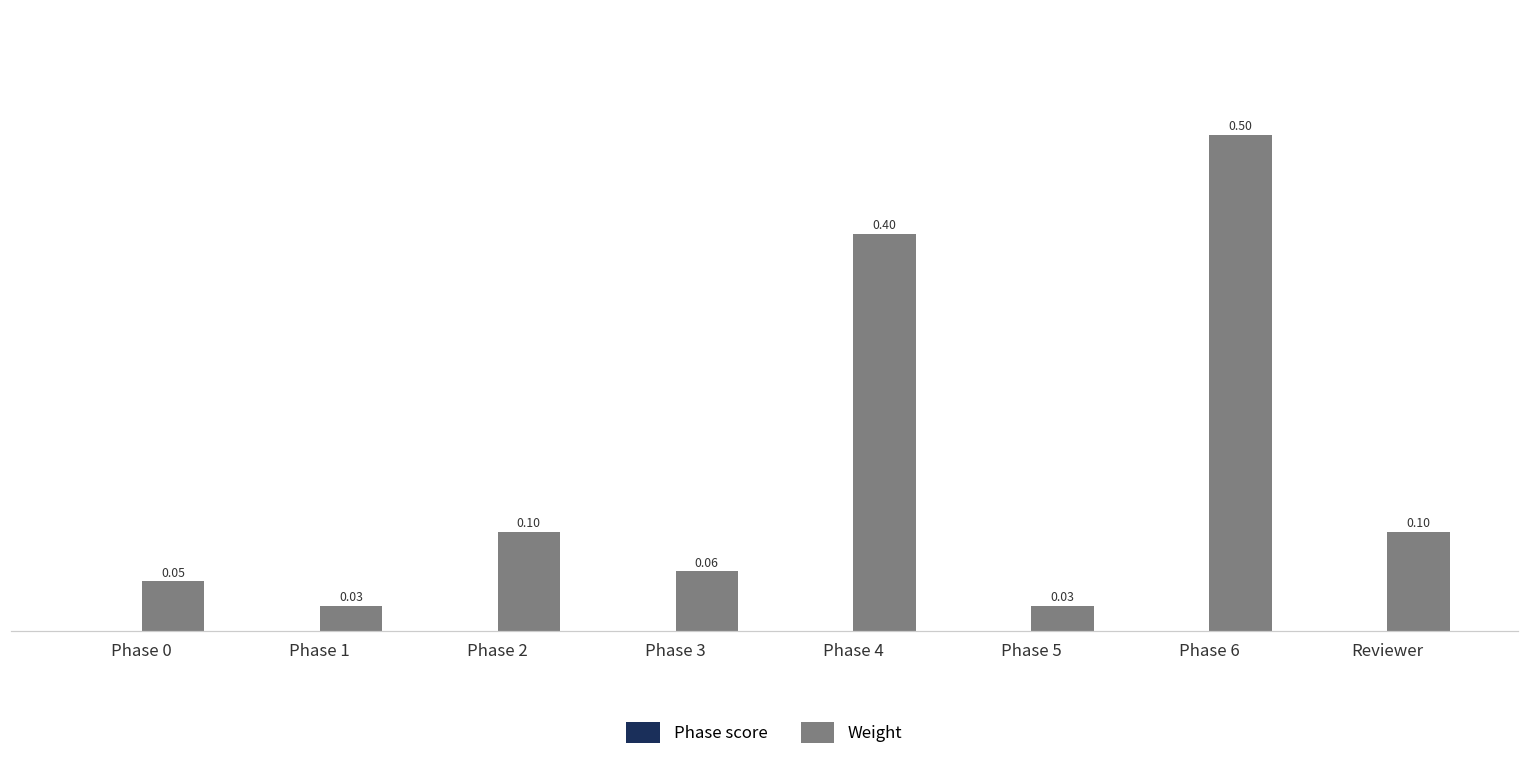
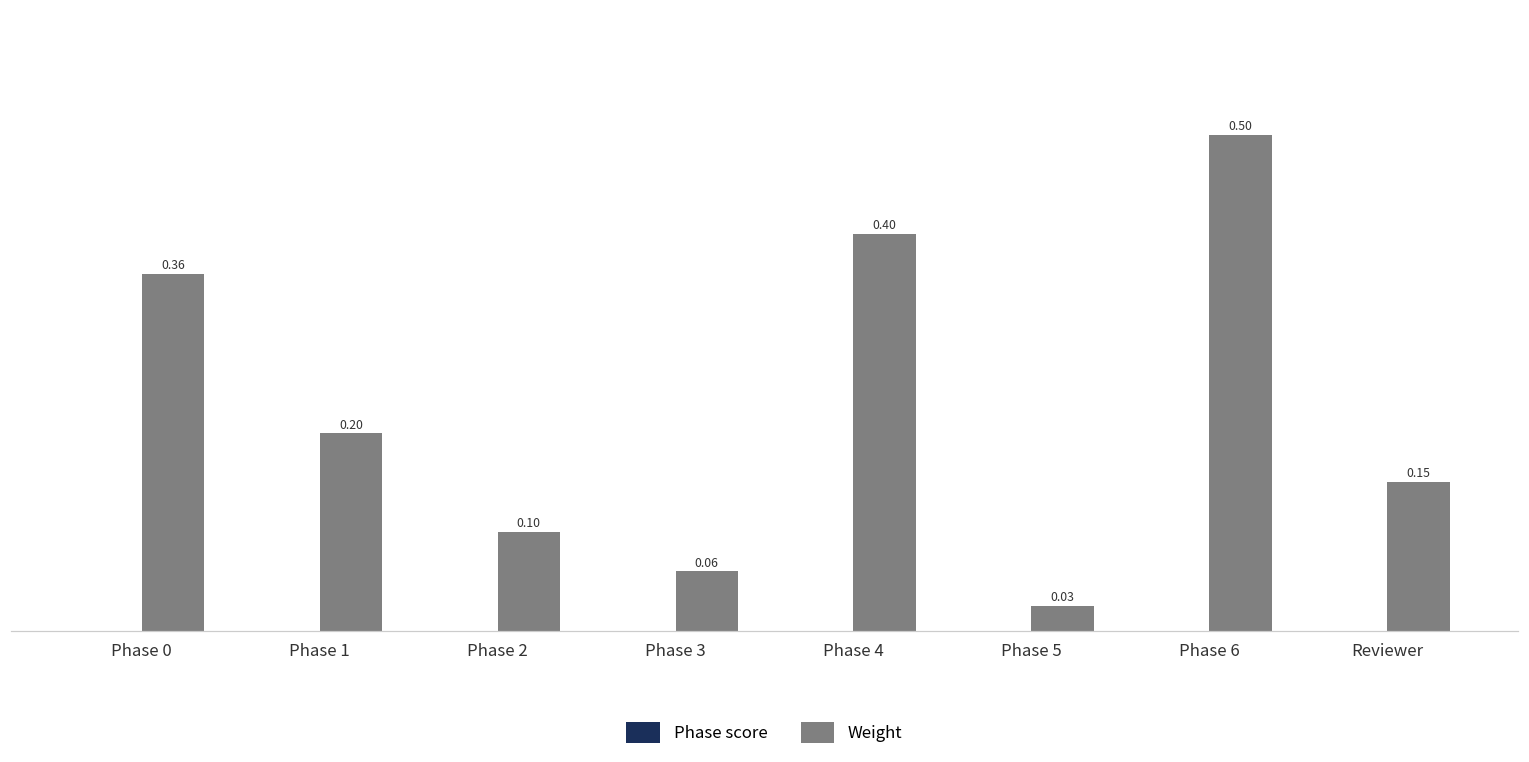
  {
    "Weight": {
-     "Phase 0": 0.05,
-     "Phase 1": 0.03,
+     "Phase 0": 0.36,
+     "Phase 1": 0.20,
      "Phase 2": 0.10,
      "Phase 3": 0.06,
      "Phase 4": 0.40,
      "Phase 5": 0.03,
      "Phase 6": 0.50,
-     "Reviewer": 0.10
+     "Reviewer": 0.15
    }
  }
